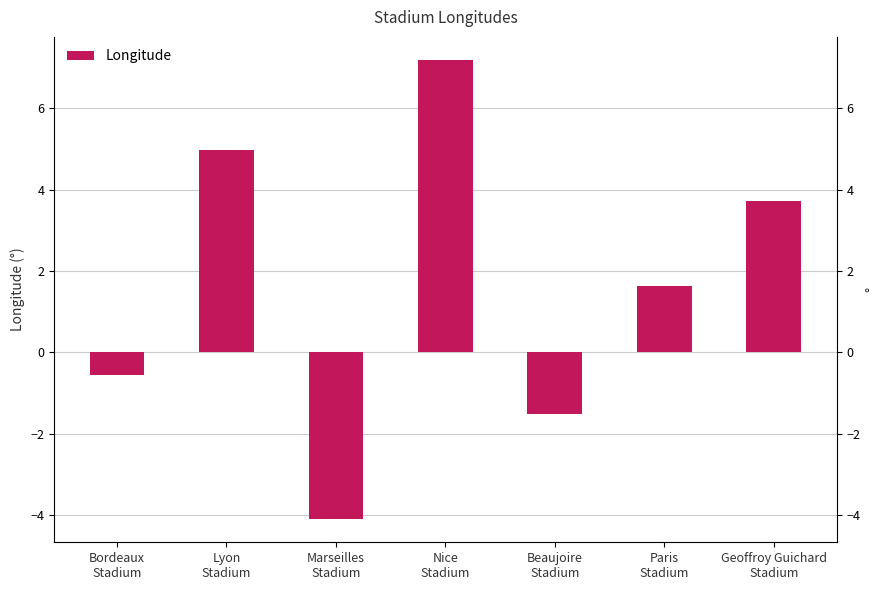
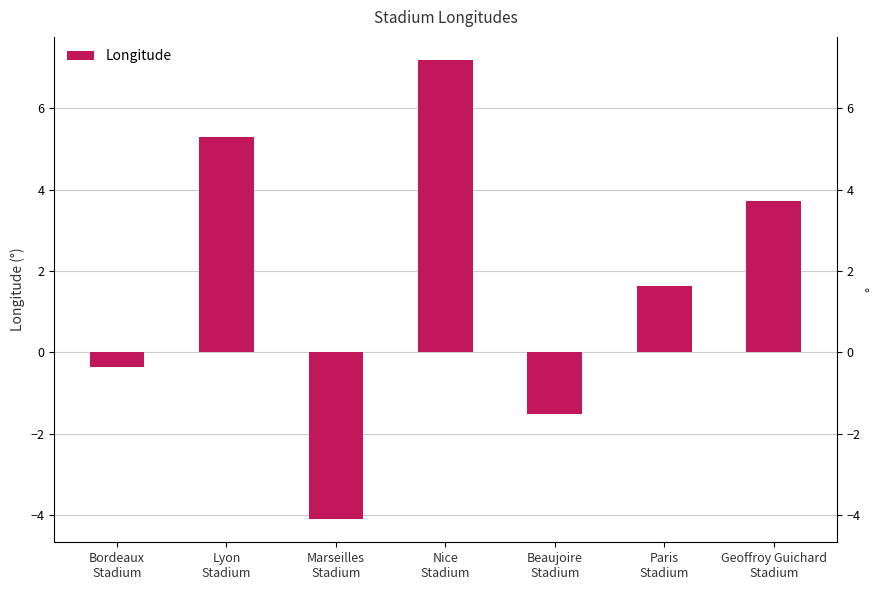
  {
-   "Bordeaux Stadium": -0.6,
-   "Lyon Stadium": 5.0,
+   "Bordeaux Stadium": -0.4,
+   "Lyon Stadium": 5.3,
    "Marseilles Stadium": -4.1,
    "Nice Stadium": 7.2,
    "Beaujoire Stadium": -1.5,
    "Paris Stadium": 1.6,
    "Geoffroy Guichard Stadium": 3.7
  }
